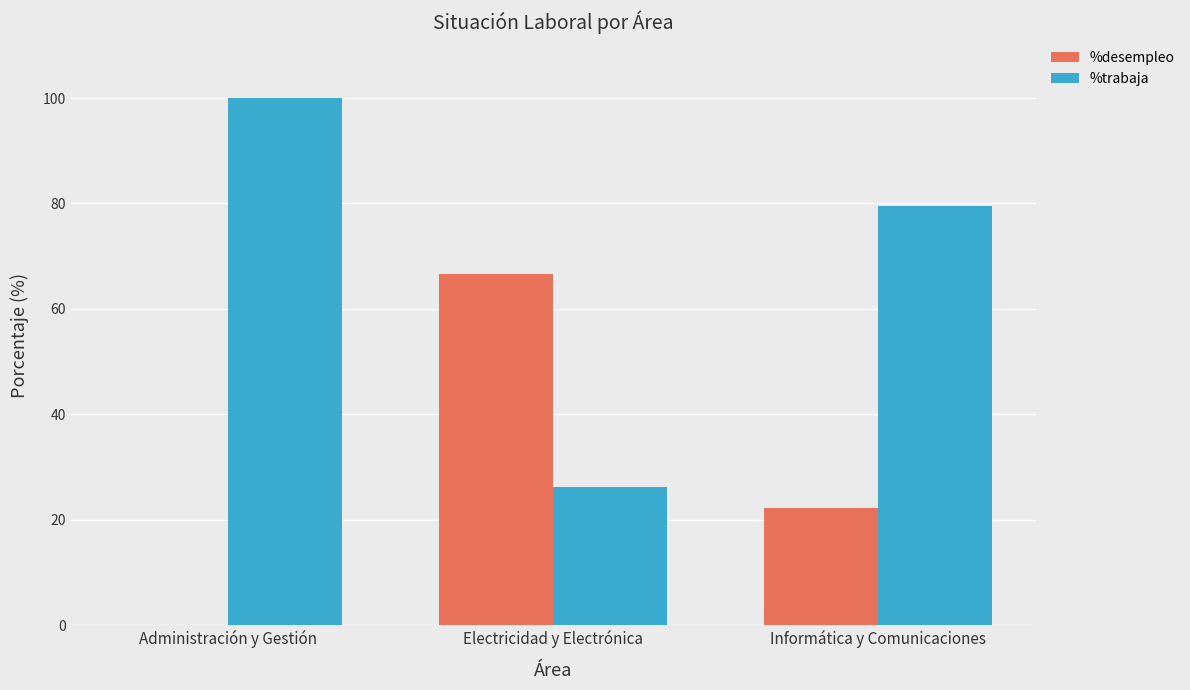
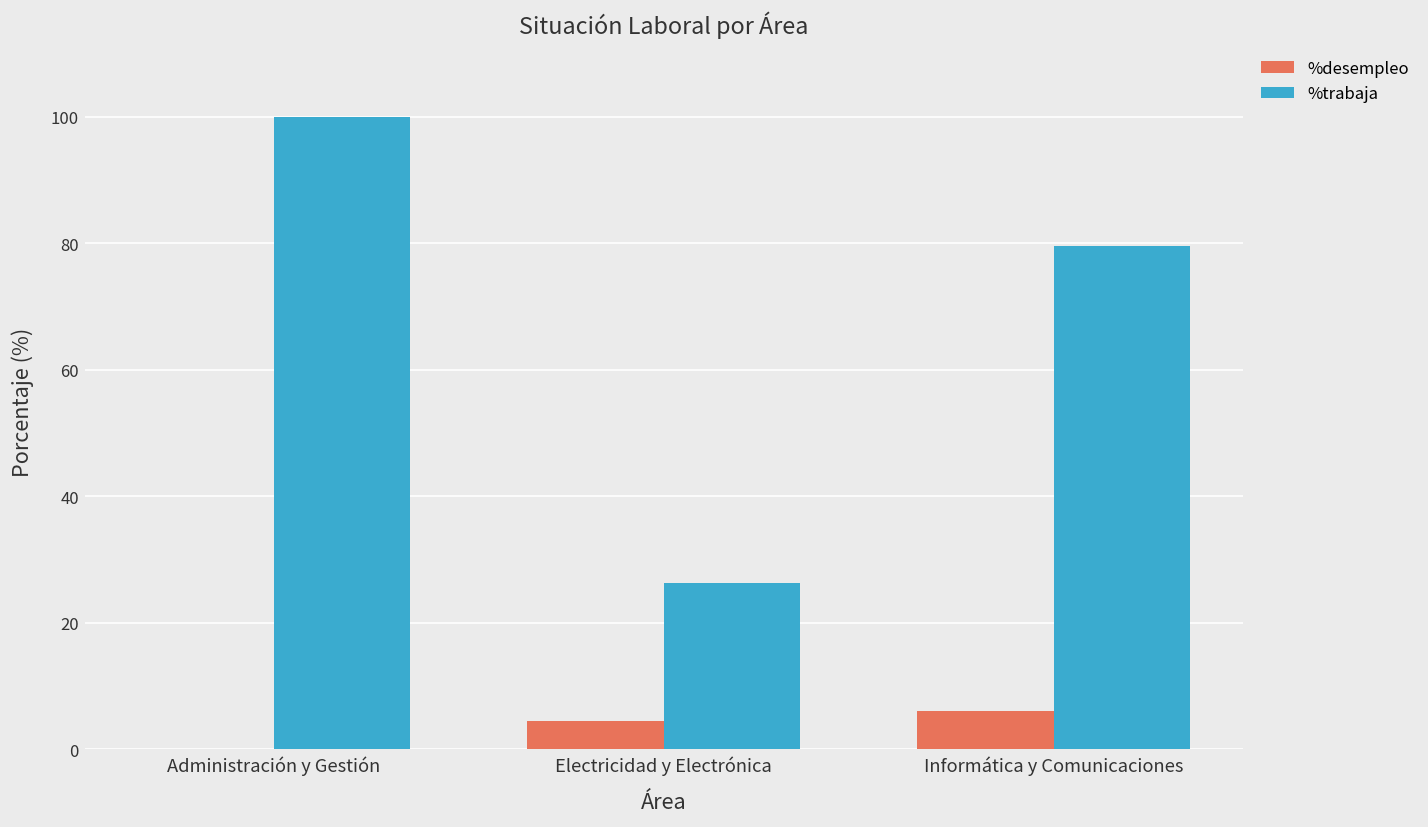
  {
    "%desempleo": {
      "Administración y Gestión": 0,
-     "Electricidad y Electrónica": 67,
-     "Informática y Comunicaciones": 22
+     "Electricidad y Electrónica": 4,
+     "Informática y Comunicaciones": 6
    },
    "%trabaja": {
      "Administración y Gestión": 100,
      "Electricidad y Electrónica": 26,
      "Informática y Comunicaciones": 80
    }
  }
